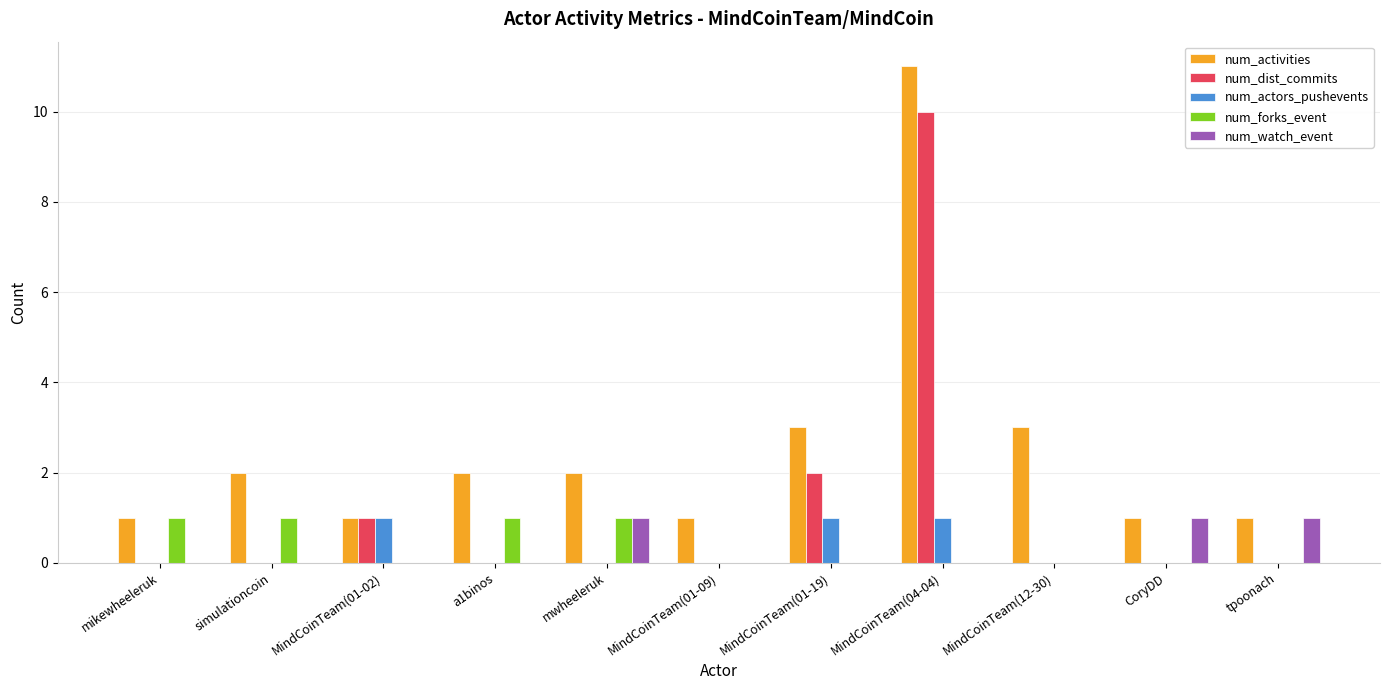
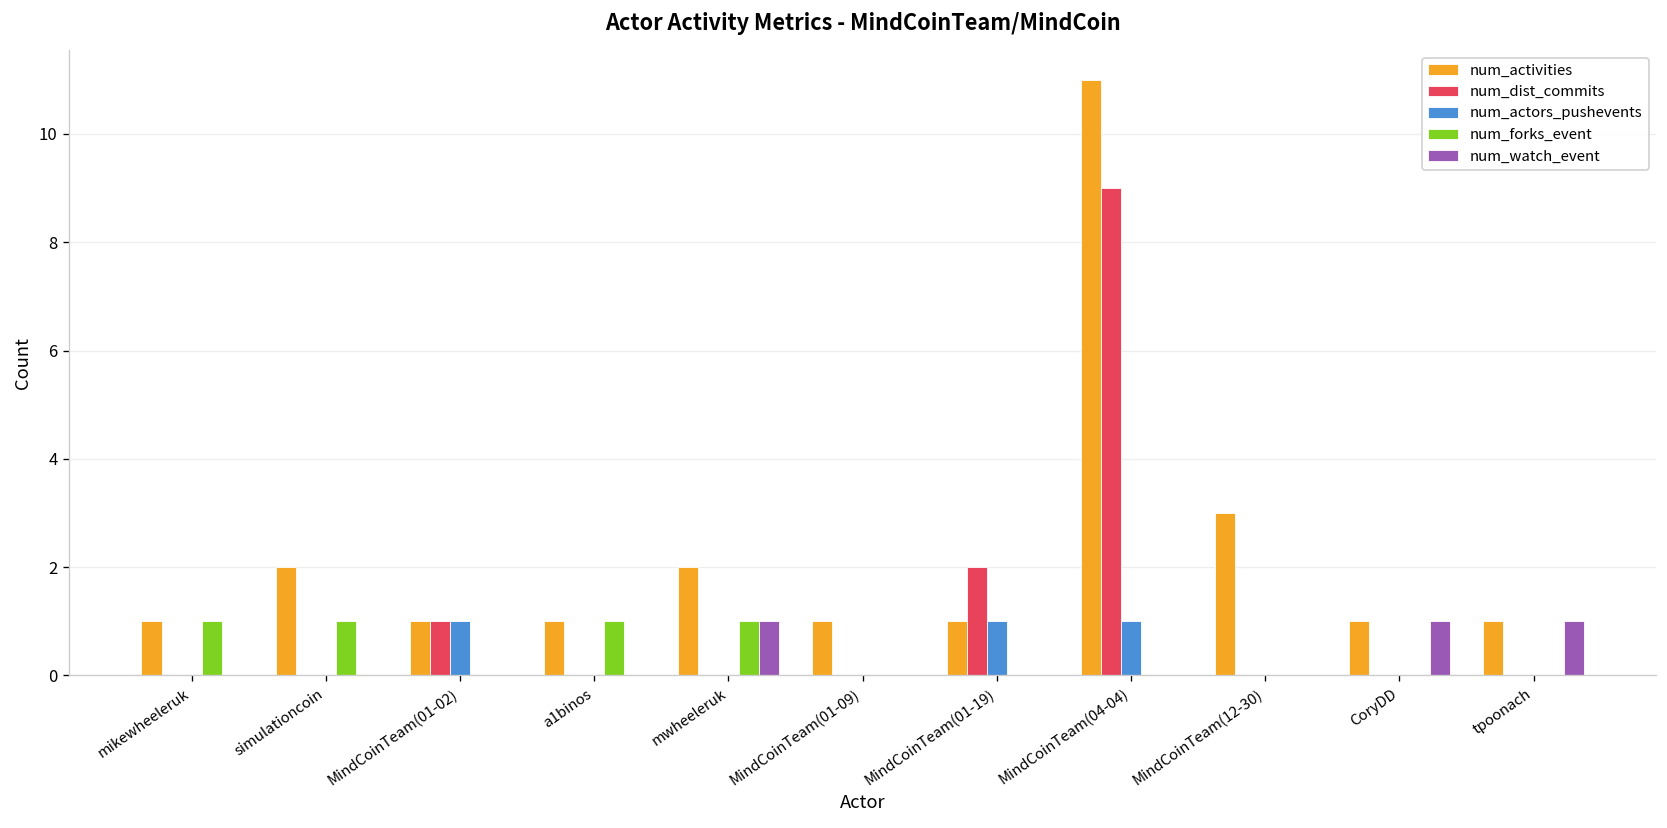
  {
    "num_activities": {
      "mikewheeleruk": 1,
      "simulationcoin": 2,
      "MindCoinTeam(01-02)": 1,
-     "a1binos": 2,
+     "a1binos": 1,
      "mwheeleruk": 2,
      "MindCoinTeam(01-09)": 1,
-     "MindCoinTeam(01-19)": 3,
+     "MindCoinTeam(01-19)": 1,
      "MindCoinTeam(04-04)": 11,
      "MindCoinTeam(12-30)": 3,
      "CoryDD": 1,
      "tpoonach": 1
    },
    "num_dist_commits": {
      "mikewheeleruk": 0,
      "simulationcoin": 0,
      "MindCoinTeam(01-02)": 1,
      "a1binos": 0,
      "mwheeleruk": 0,
      "MindCoinTeam(01-09)": 0,
      "MindCoinTeam(01-19)": 2,
-     "MindCoinTeam(04-04)": 10,
+     "MindCoinTeam(04-04)": 9,
      "MindCoinTeam(12-30)": 0,
      "CoryDD": 0,
      "tpoonach": 0
    },
    "num_actors_pushevents": {
      "mikewheeleruk": 0,
      "simulationcoin": 0,
      "MindCoinTeam(01-02)": 1,
      "a1binos": 0,
      "mwheeleruk": 0,
      "MindCoinTeam(01-09)": 0,
      "MindCoinTeam(01-19)": 1,
      "MindCoinTeam(04-04)": 1,
      "MindCoinTeam(12-30)": 0,
      "CoryDD": 0,
      "tpoonach": 0
    },
    "num_forks_event": {
      "mikewheeleruk": 1,
      "simulationcoin": 1,
      "MindCoinTeam(01-02)": 0,
      "a1binos": 1,
      "mwheeleruk": 1,
      "MindCoinTeam(01-09)": 0,
      "MindCoinTeam(01-19)": 0,
      "MindCoinTeam(04-04)": 0,
      "MindCoinTeam(12-30)": 0,
      "CoryDD": 0,
      "tpoonach": 0
    },
    "num_watch_event": {
      "mikewheeleruk": 0,
      "simulationcoin": 0,
      "MindCoinTeam(01-02)": 0,
      "a1binos": 0,
      "mwheeleruk": 1,
      "MindCoinTeam(01-09)": 0,
      "MindCoinTeam(01-19)": 0,
      "MindCoinTeam(04-04)": 0,
      "MindCoinTeam(12-30)": 0,
      "CoryDD": 1,
      "tpoonach": 1
    }
  }
